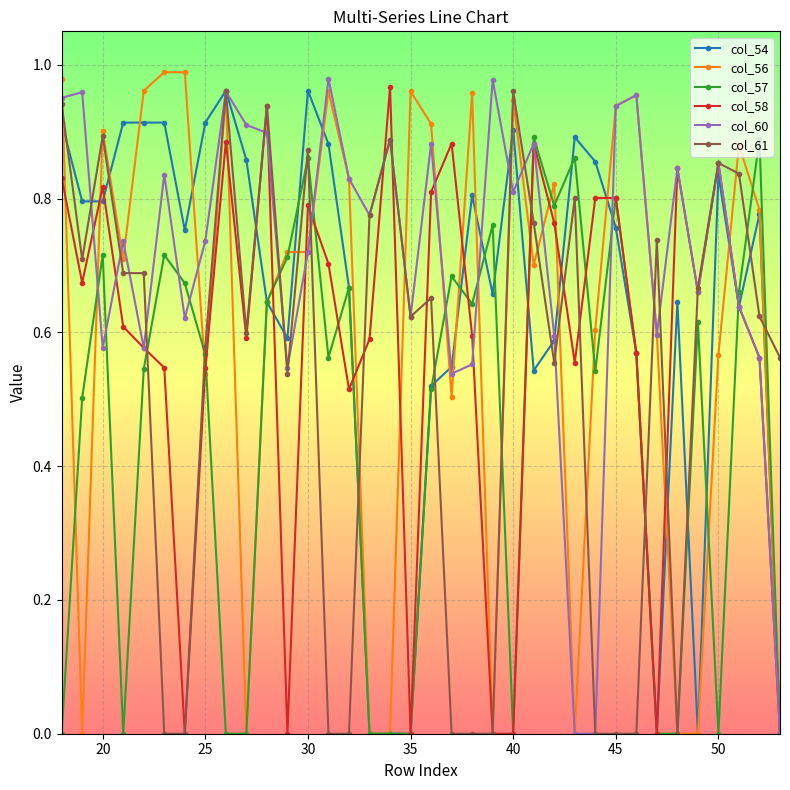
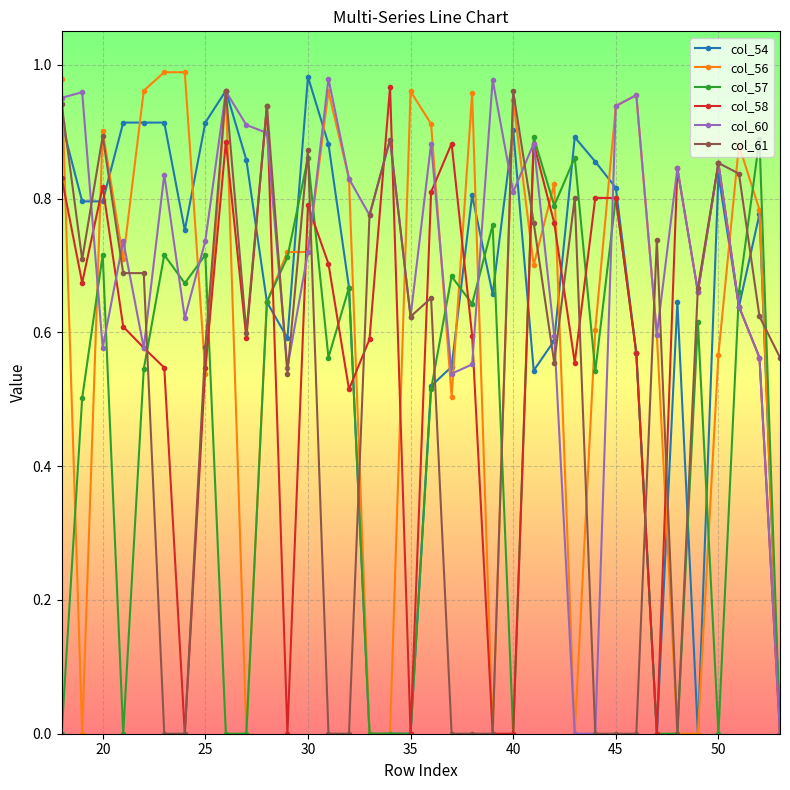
  {
    "col_54": {
      "20": 0.80,
      "25": 0.91,
-     "30": 0.96,
+     "30": 0.98,
      "40": 0.90,
-     "45": 0.76,
+     "45": 0.82,
      "50": 0.84
    },
    "col_56": {
      "20": 0.90,
      "25": 0.54,
      "35": 0.96,
      "40": 0.95,
      "50": 0.57
    },
    "col_57": {
      "20": 0.72,
-     "25": 0.57,
+     "25": 0.72,
      "30": 0.86,
      "50": 0.00
    },
    "col_58": {
      "20": 0.82,
      "25": 0.55,
      "30": 0.79
    },
    "col_60": {
      "20": 0.58,
      "25": 0.74,
      "40": 0.81
    },
    "col_61": {
      "20": 0.89,
      "25": 0.58,
      "30": 0.87,
      "40": 0.96,
      "45": 0.00
    }
  }
